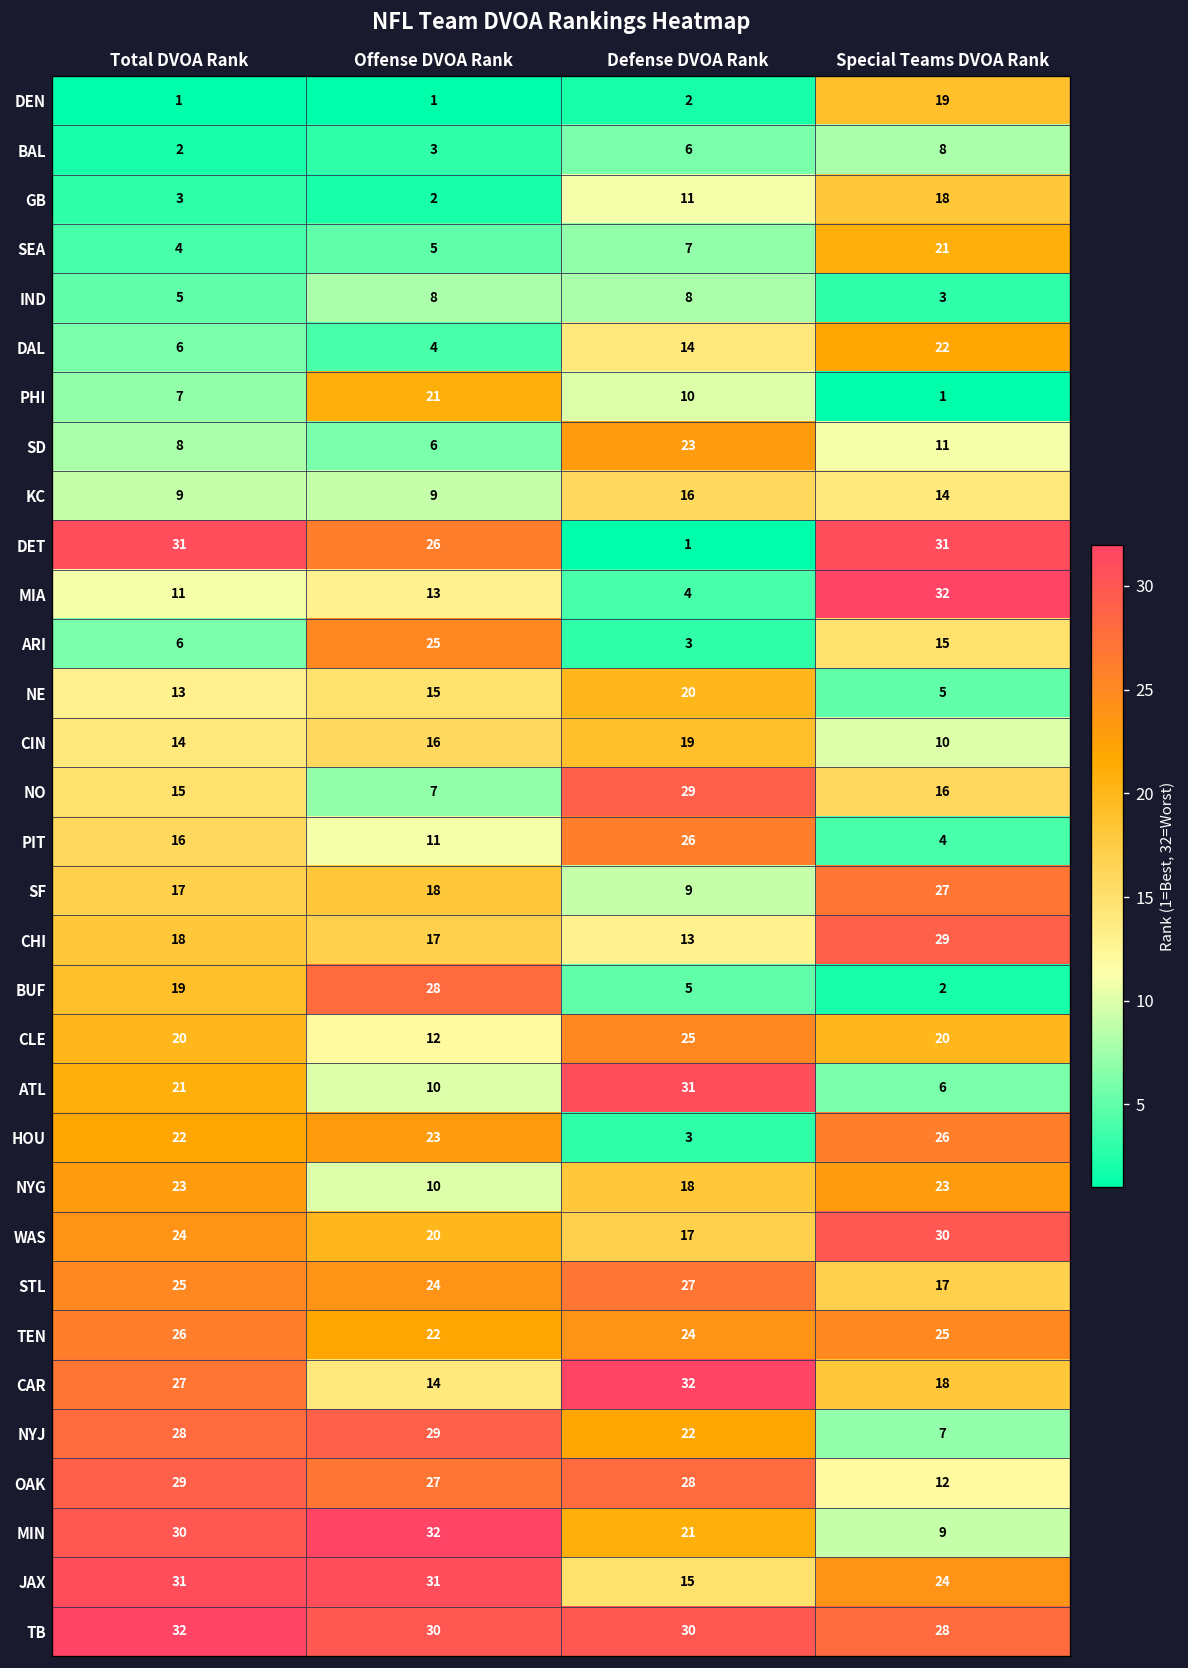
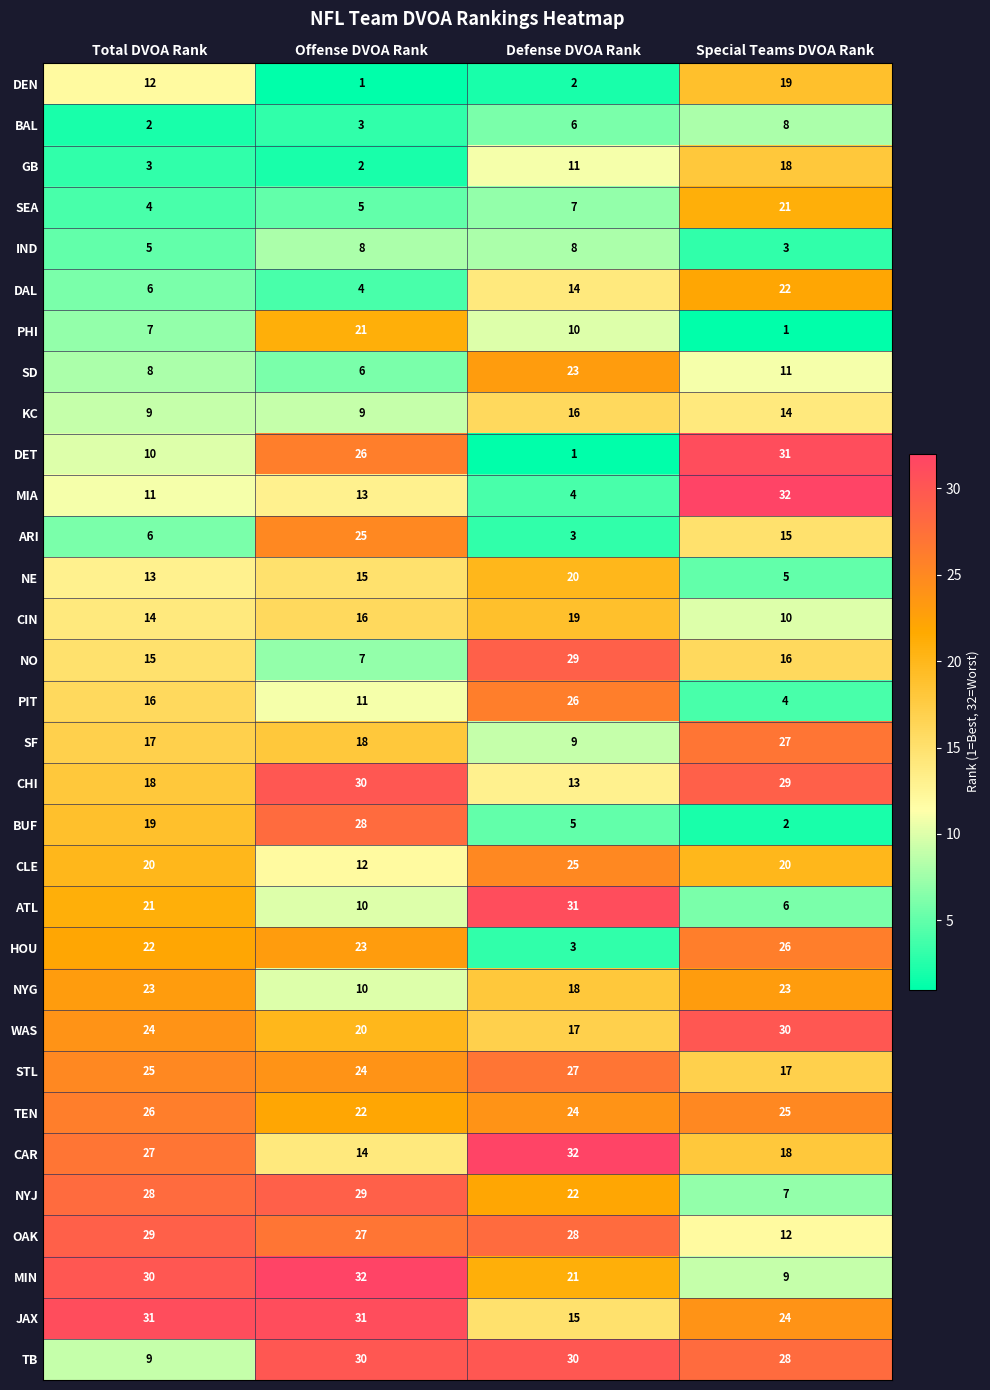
  {
    "DEN": {
-     "Total DVOA Rank": 1,
+     "Total DVOA Rank": 12,
      "Offense DVOA Rank": 1,
      "Defense DVOA Rank": 2,
      "Special Teams DVOA Rank": 19
    },
    "BAL": {
      "Total DVOA Rank": 2,
      "Offense DVOA Rank": 3,
      "Defense DVOA Rank": 6,
      "Special Teams DVOA Rank": 8
    },
    "GB": {
      "Total DVOA Rank": 3,
      "Offense DVOA Rank": 2,
      "Defense DVOA Rank": 11,
      "Special Teams DVOA Rank": 18
    },
    "SEA": {
      "Total DVOA Rank": 4,
      "Offense DVOA Rank": 5,
      "Defense DVOA Rank": 7,
      "Special Teams DVOA Rank": 21
    },
    "IND": {
      "Total DVOA Rank": 5,
      "Offense DVOA Rank": 8,
      "Defense DVOA Rank": 8,
      "Special Teams DVOA Rank": 3
    },
    "DAL": {
      "Total DVOA Rank": 6,
      "Offense DVOA Rank": 4,
      "Defense DVOA Rank": 14,
      "Special Teams DVOA Rank": 22
    },
    "PHI": {
      "Total DVOA Rank": 7,
      "Offense DVOA Rank": 21,
      "Defense DVOA Rank": 10,
      "Special Teams DVOA Rank": 1
    },
    "SD": {
      "Total DVOA Rank": 8,
      "Offense DVOA Rank": 6,
      "Defense DVOA Rank": 23,
      "Special Teams DVOA Rank": 11
    },
    "KC": {
      "Total DVOA Rank": 9,
      "Offense DVOA Rank": 9,
      "Defense DVOA Rank": 16,
      "Special Teams DVOA Rank": 14
    },
    "DET": {
-     "Total DVOA Rank": 31,
+     "Total DVOA Rank": 10,
      "Offense DVOA Rank": 26,
      "Defense DVOA Rank": 1,
      "Special Teams DVOA Rank": 31
    },
    "MIA": {
      "Total DVOA Rank": 11,
      "Offense DVOA Rank": 13,
      "Defense DVOA Rank": 4,
      "Special Teams DVOA Rank": 32
    },
    "ARI": {
      "Total DVOA Rank": 6,
      "Offense DVOA Rank": 25,
      "Defense DVOA Rank": 3,
      "Special Teams DVOA Rank": 15
    },
    "NE": {
      "Total DVOA Rank": 13,
      "Offense DVOA Rank": 15,
      "Defense DVOA Rank": 20,
      "Special Teams DVOA Rank": 5
    },
    "CIN": {
      "Total DVOA Rank": 14,
      "Offense DVOA Rank": 16,
      "Defense DVOA Rank": 19,
      "Special Teams DVOA Rank": 10
    },
    "NO": {
      "Total DVOA Rank": 15,
      "Offense DVOA Rank": 7,
      "Defense DVOA Rank": 29,
      "Special Teams DVOA Rank": 16
    },
    "PIT": {
      "Total DVOA Rank": 16,
      "Offense DVOA Rank": 11,
      "Defense DVOA Rank": 26,
      "Special Teams DVOA Rank": 4
    },
    "SF": {
      "Total DVOA Rank": 17,
      "Offense DVOA Rank": 18,
      "Defense DVOA Rank": 9,
      "Special Teams DVOA Rank": 27
    },
    "CHI": {
      "Total DVOA Rank": 18,
-     "Offense DVOA Rank": 17,
+     "Offense DVOA Rank": 30,
      "Defense DVOA Rank": 13,
      "Special Teams DVOA Rank": 29
    },
    "BUF": {
      "Total DVOA Rank": 19,
      "Offense DVOA Rank": 28,
      "Defense DVOA Rank": 5,
      "Special Teams DVOA Rank": 2
    },
    "CLE": {
      "Total DVOA Rank": 20,
      "Offense DVOA Rank": 12,
      "Defense DVOA Rank": 25,
      "Special Teams DVOA Rank": 20
    },
    "ATL": {
      "Total DVOA Rank": 21,
      "Offense DVOA Rank": 10,
      "Defense DVOA Rank": 31,
      "Special Teams DVOA Rank": 6
    },
    "HOU": {
      "Total DVOA Rank": 22,
      "Offense DVOA Rank": 23,
      "Defense DVOA Rank": 3,
      "Special Teams DVOA Rank": 26
    },
    "NYG": {
      "Total DVOA Rank": 23,
      "Offense DVOA Rank": 10,
      "Defense DVOA Rank": 18,
      "Special Teams DVOA Rank": 23
    },
    "WAS": {
      "Total DVOA Rank": 24,
      "Offense DVOA Rank": 20,
      "Defense DVOA Rank": 17,
      "Special Teams DVOA Rank": 30
    },
    "STL": {
      "Total DVOA Rank": 25,
      "Offense DVOA Rank": 24,
      "Defense DVOA Rank": 27,
      "Special Teams DVOA Rank": 17
    },
    "TEN": {
      "Total DVOA Rank": 26,
      "Offense DVOA Rank": 22,
      "Defense DVOA Rank": 24,
      "Special Teams DVOA Rank": 25
    },
    "CAR": {
      "Total DVOA Rank": 27,
      "Offense DVOA Rank": 14,
      "Defense DVOA Rank": 32,
      "Special Teams DVOA Rank": 18
    },
    "NYJ": {
      "Total DVOA Rank": 28,
      "Offense DVOA Rank": 29,
      "Defense DVOA Rank": 22,
      "Special Teams DVOA Rank": 7
    },
    "OAK": {
      "Total DVOA Rank": 29,
      "Offense DVOA Rank": 27,
      "Defense DVOA Rank": 28,
      "Special Teams DVOA Rank": 12
    },
    "MIN": {
      "Total DVOA Rank": 30,
      "Offense DVOA Rank": 32,
      "Defense DVOA Rank": 21,
      "Special Teams DVOA Rank": 9
    },
    "JAX": {
      "Total DVOA Rank": 31,
      "Offense DVOA Rank": 31,
      "Defense DVOA Rank": 15,
      "Special Teams DVOA Rank": 24
    },
    "TB": {
-     "Total DVOA Rank": 32,
+     "Total DVOA Rank": 9,
      "Offense DVOA Rank": 30,
      "Defense DVOA Rank": 30,
      "Special Teams DVOA Rank": 28
    }
  }
